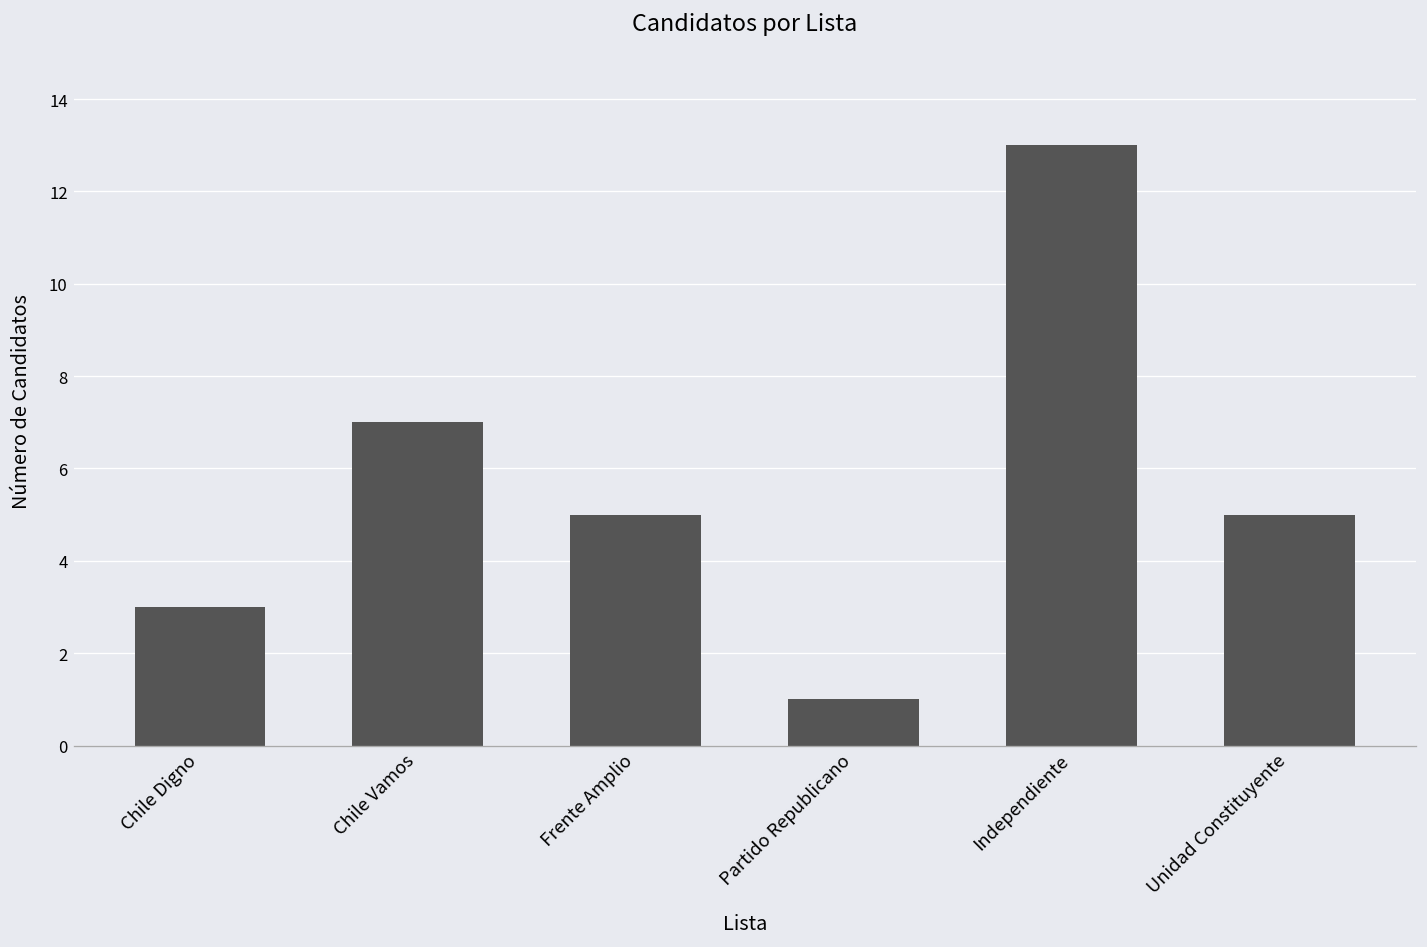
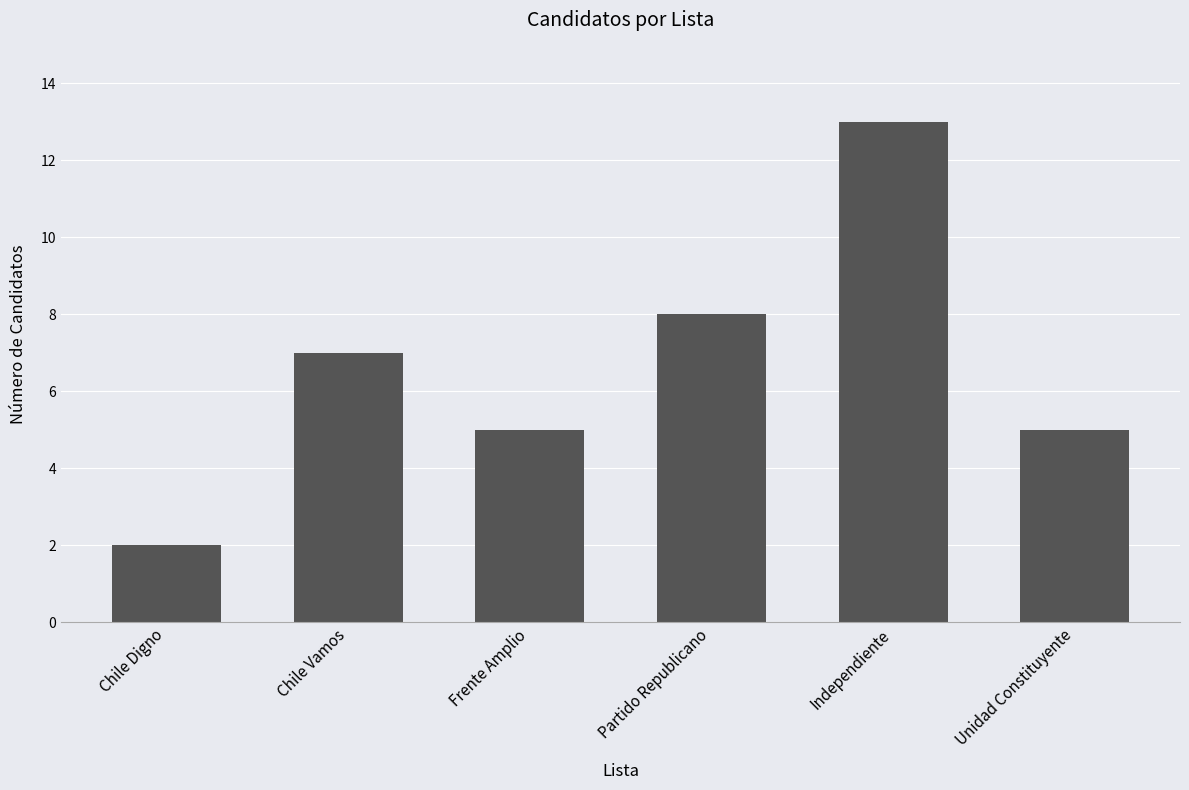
  {
-   "Chile Digno": 3,
+   "Chile Digno": 2,
    "Chile Vamos": 7,
    "Frente Amplio": 5,
-   "Partido Republicano": 1,
+   "Partido Republicano": 8,
    "Independiente": 13,
    "Unidad Constituyente": 5
  }
